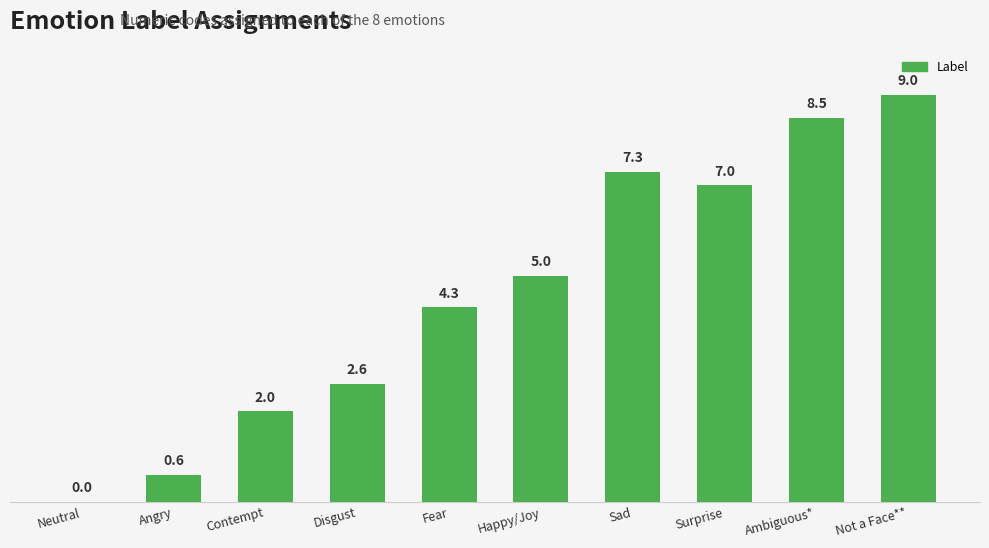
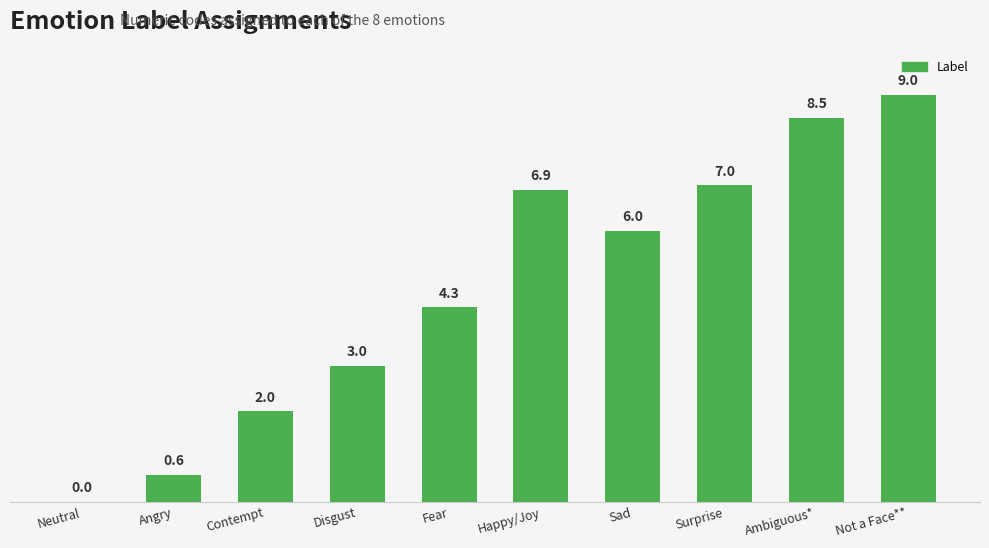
  {
    "Neutral": 0.0,
    "Angry": 0.6,
    "Contempt": 2.0,
-   "Disgust": 2.6,
+   "Disgust": 3.0,
    "Fear": 4.3,
-   "Happy/Joy": 5.0,
-   "Sad": 7.3,
+   "Happy/Joy": 6.9,
+   "Sad": 6.0,
    "Surprise": 7.0,
    "Ambiguous*": 8.5,
    "Not a Face**": 9.0
  }
